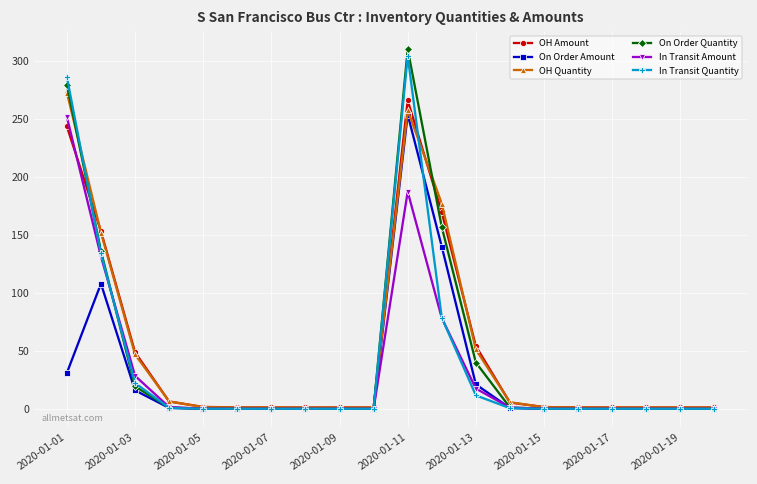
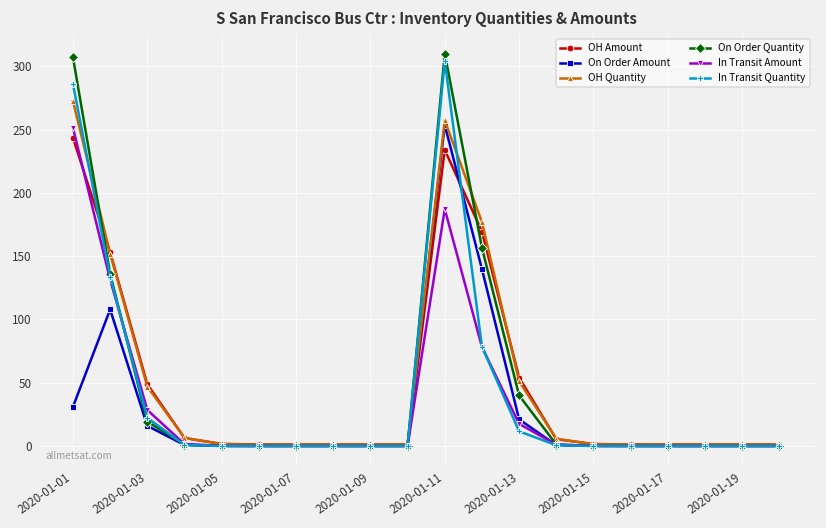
  {
    "OH Amount": {
      "2020-01-01": 243,
-     "2020-01-11": 266,
+     "2020-01-11": 234,
      "2020-01-13": 54
    },
    "On Order Amount": {
      "2020-01-01": 31,
      "2020-01-03": 16,
      "2020-01-11": 254,
      "2020-01-13": 21
    },
    "OH Quantity": {
      "2020-01-01": 273,
      "2020-01-11": 257,
      "2020-01-13": 51
    },
    "On Order Quantity": {
-     "2020-01-01": 279,
+     "2020-01-01": 307,
      "2020-01-03": 19,
      "2020-01-11": 310,
      "2020-01-13": 40
    },
    "In Transit Amount": {
      "2020-01-01": 252,
      "2020-01-03": 28,
      "2020-01-11": 187,
      "2020-01-13": 17
    },
    "In Transit Quantity": {
      "2020-01-01": 286,
      "2020-01-03": 22,
      "2020-01-11": 304,
      "2020-01-13": 12
    }
  }
